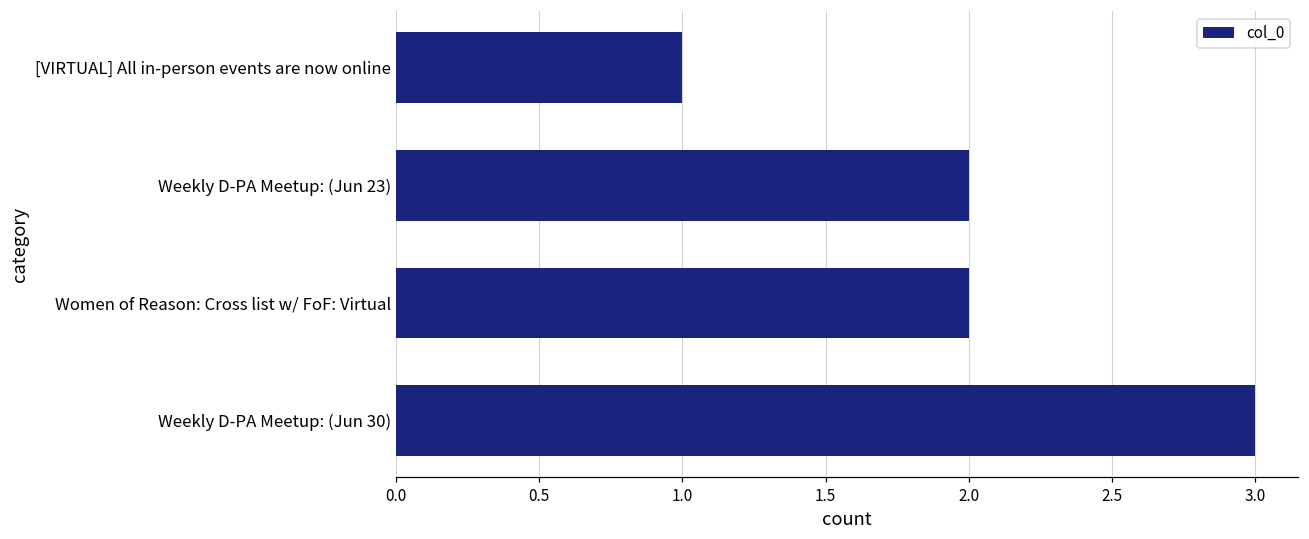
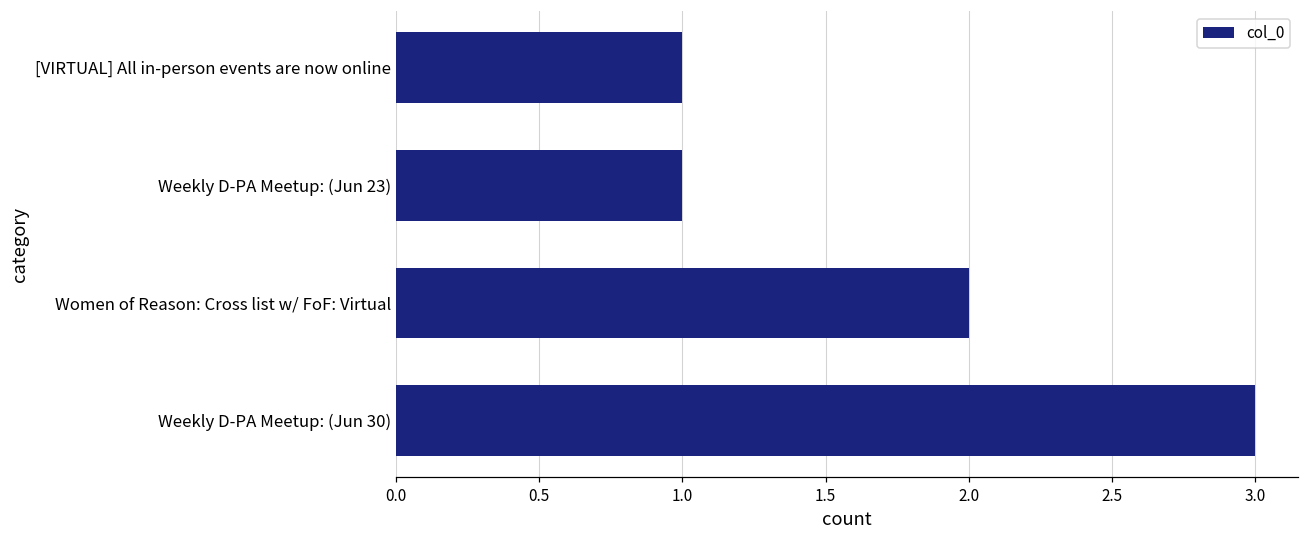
  {
    "[VIRTUAL] All in-person events are now online": 1,
-   "Weekly D-PA Meetup: (Jun 23)": 2,
+   "Weekly D-PA Meetup: (Jun 23)": 1,
    "Women of Reason: Cross list w/ FoF: Virtual": 2,
    "Weekly D-PA Meetup: (Jun 30)": 3
  }
